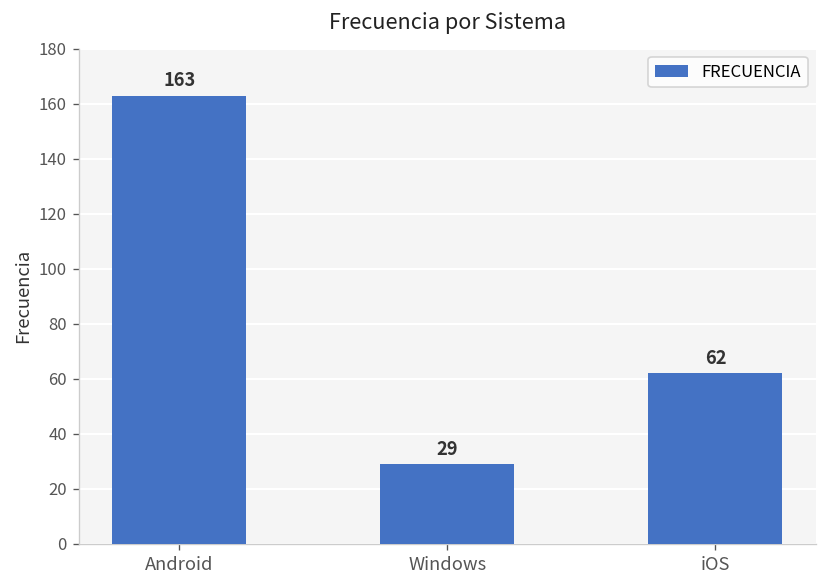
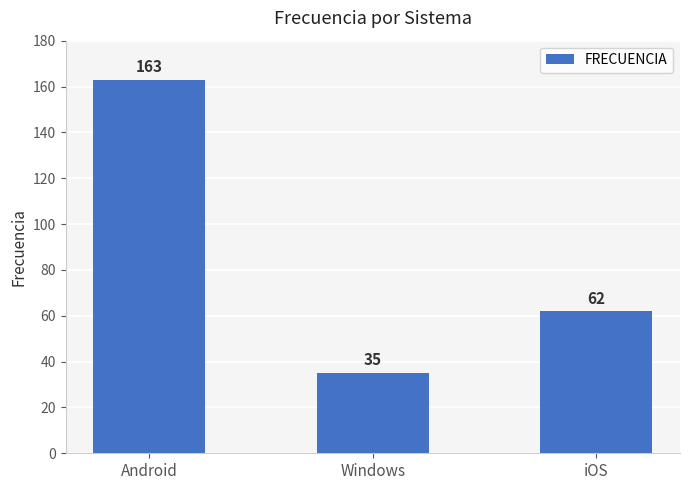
  {
    "Android": 163,
-   "Windows": 29,
+   "Windows": 35,
    "iOS": 62
  }
